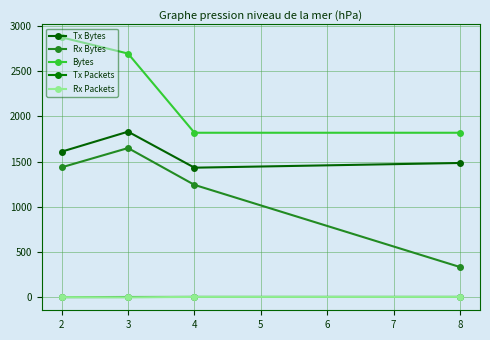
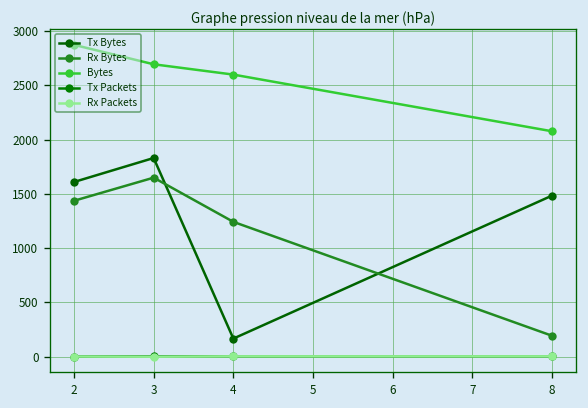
  {
    "Tx Bytes": {
      "2": 1600,
      "3": 1800,
-     "4": 1400,
+     "4": 200,
      "8": 1500
    },
    "Rx Bytes": {
      "2": 1400,
      "3": 1600,
      "4": 1200,
-     "8": 300
+     "8": 200
    },
    "Bytes": {
      "3": 2700,
-     "4": 1800,
-     "8": 1800
+     "4": 2600,
+     "8": 2100
    },
    "Rx Packets": {
      "2": 0,
      "3": 0,
      "4": 0,
      "8": 0
    }
  }
